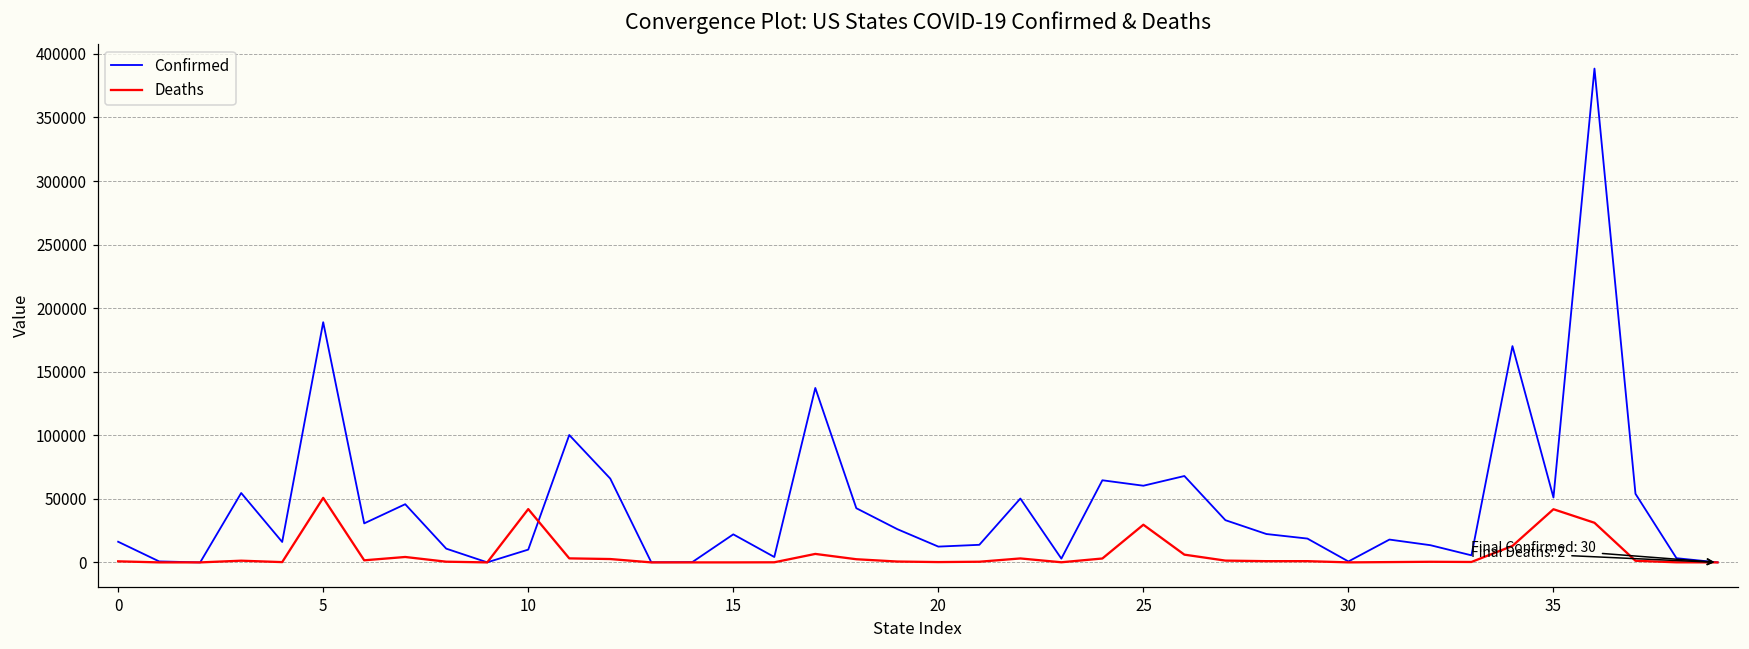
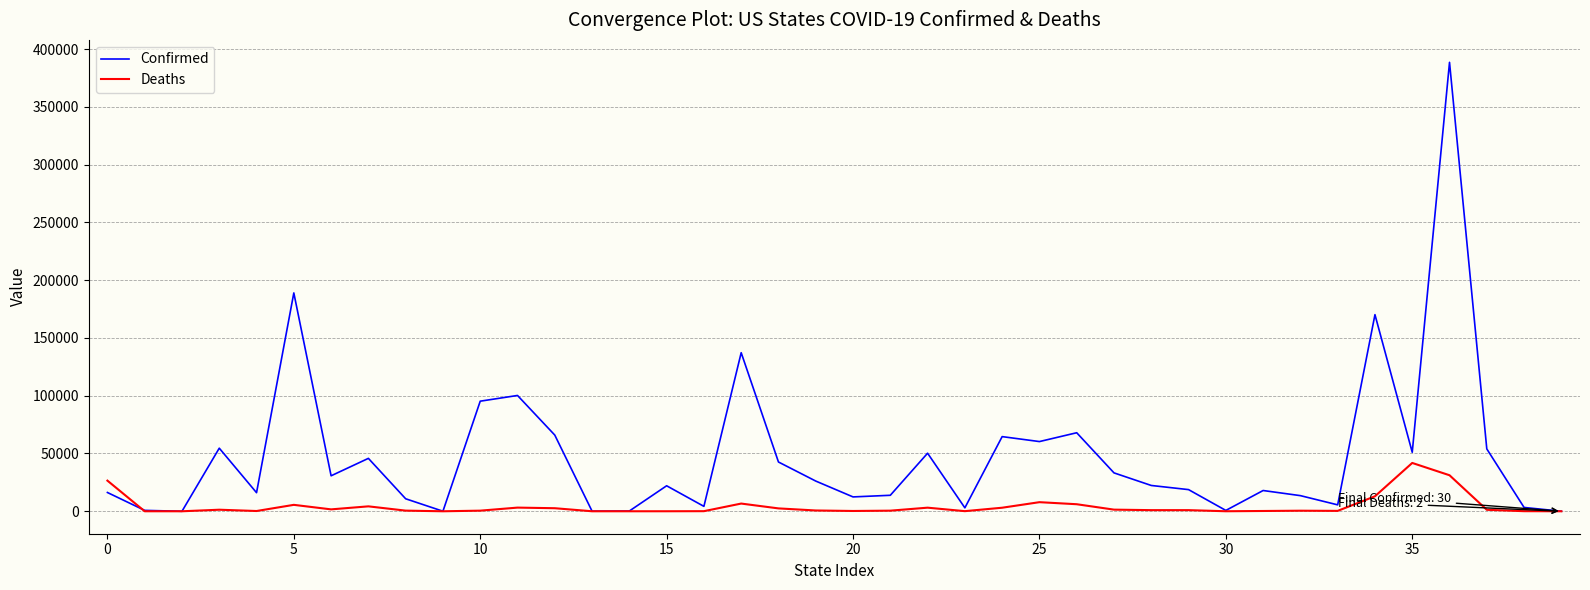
  {
    "Confirmed": {
      "0": 16000,
      "5": 189000,
-     "10": 10000,
+     "10": 95000,
      "15": 22000,
      "20": 12000,
      "25": 60000,
      "35": 51000
    },
    "Deaths": {
-     "0": 1000,
-     "5": 51000,
-     "10": 42000,
+     "0": 27000,
+     "5": 6000,
+     "10": 1000,
      "15": 0,
      "20": 0,
-     "25": 30000,
+     "25": 8000,
      "35": 42000
    }
  }
